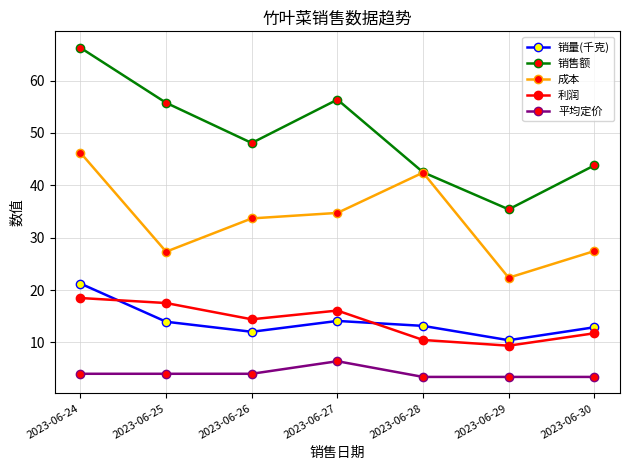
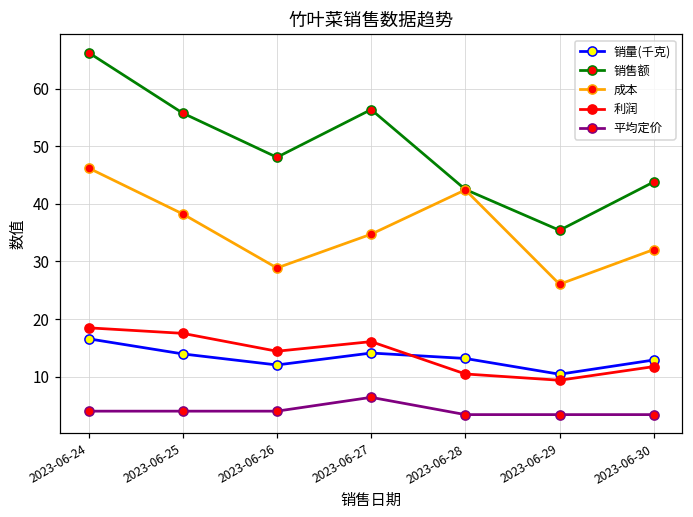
  {
    "销量(千克)": {
-     "2023-06-24": 21,
+     "2023-06-24": 17,
      "2023-06-25": 14,
      "2023-06-26": 12,
      "2023-06-27": 14,
      "2023-06-28": 13,
      "2023-06-29": 10,
      "2023-06-30": 13
    },
    "销售额": {
      "2023-06-24": 66,
      "2023-06-25": 56,
      "2023-06-26": 48,
      "2023-06-27": 56,
      "2023-06-29": 35,
      "2023-06-30": 44
    },
    "成本": {
      "2023-06-24": 46,
-     "2023-06-25": 27,
-     "2023-06-26": 34,
+     "2023-06-25": 38,
+     "2023-06-26": 29,
      "2023-06-27": 35,
-     "2023-06-29": 22,
-     "2023-06-30": 27
+     "2023-06-29": 26,
+     "2023-06-30": 32
    },
    "利润": {
      "2023-06-24": 18,
      "2023-06-25": 18,
      "2023-06-26": 14,
      "2023-06-27": 16,
      "2023-06-28": 10,
      "2023-06-29": 9,
      "2023-06-30": 12
    },
    "平均定价": {
      "2023-06-24": 4,
      "2023-06-25": 4,
      "2023-06-26": 4,
      "2023-06-27": 6,
      "2023-06-28": 3,
      "2023-06-29": 3,
      "2023-06-30": 3
    }
  }
